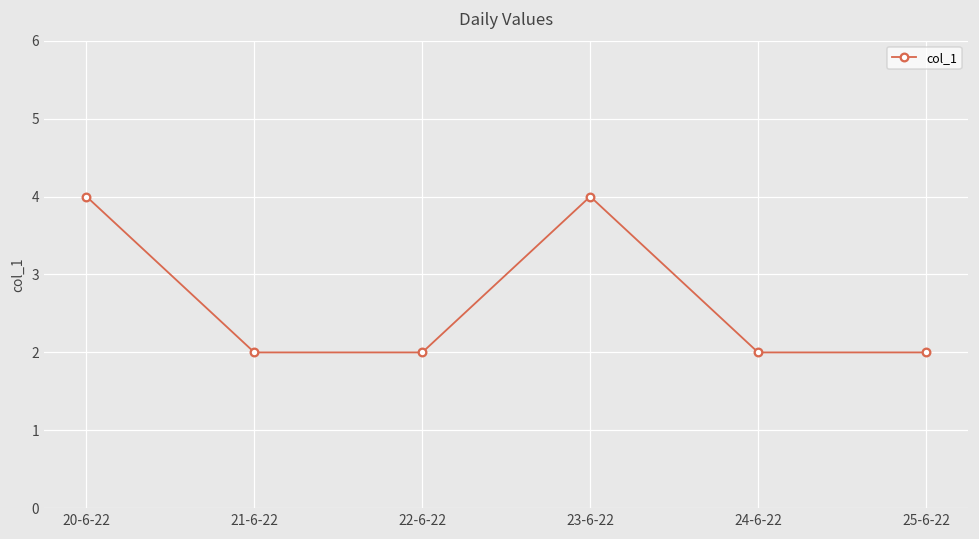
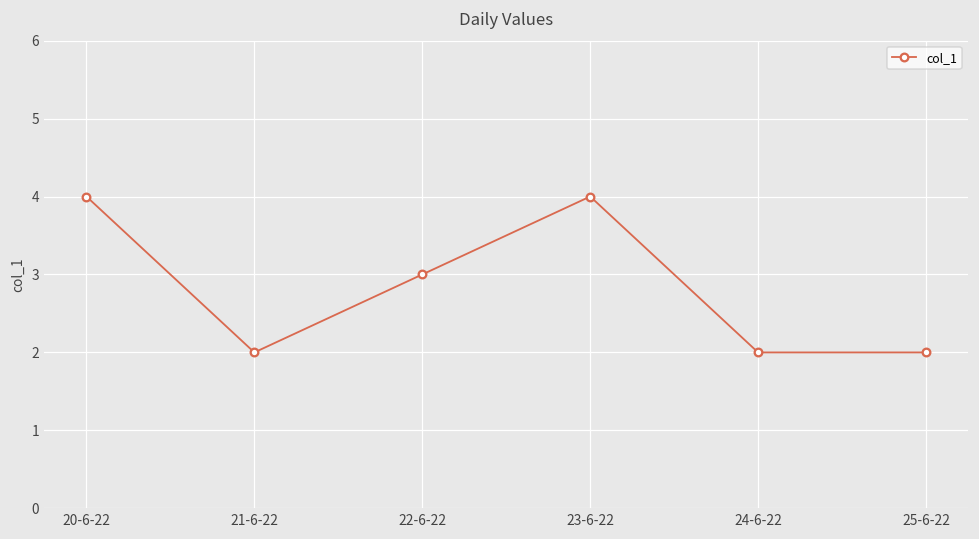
  {
    "20-6-22": 4,
    "21-6-22": 2,
-   "22-6-22": 2,
+   "22-6-22": 3,
    "23-6-22": 4,
    "24-6-22": 2,
    "25-6-22": 2
  }
